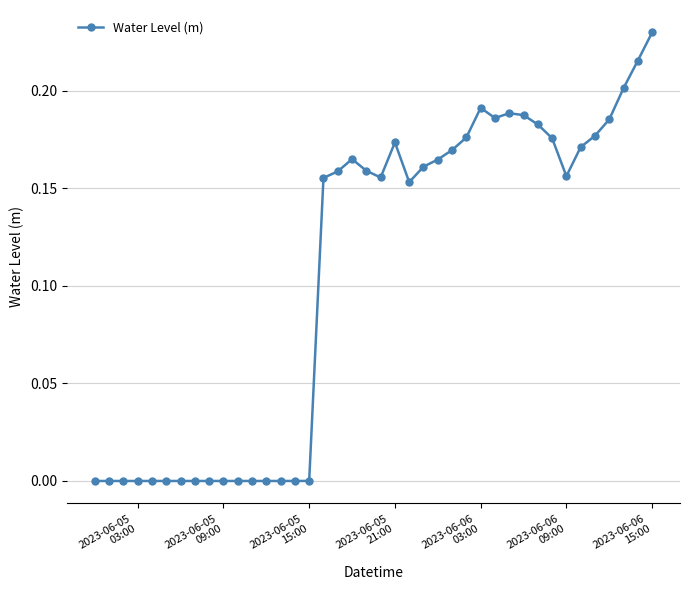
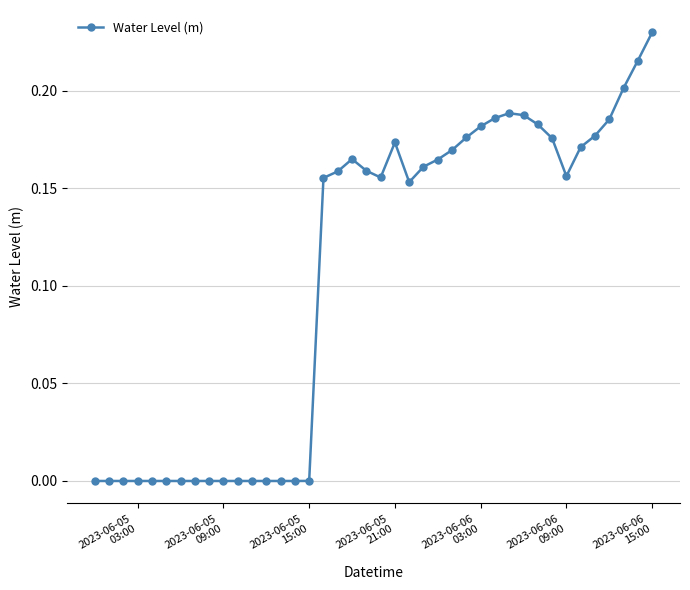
  {
    "2023-06-05 03:00": 0.000,
    "2023-06-05 09:00": 0.000,
    "2023-06-05 15:00": 0.000,
    "2023-06-05 21:00": 0.174,
-   "2023-06-06 03:00": 0.191,
+   "2023-06-06 03:00": 0.182,
    "2023-06-06 09:00": 0.156,
    "2023-06-06 15:00": 0.230
  }
